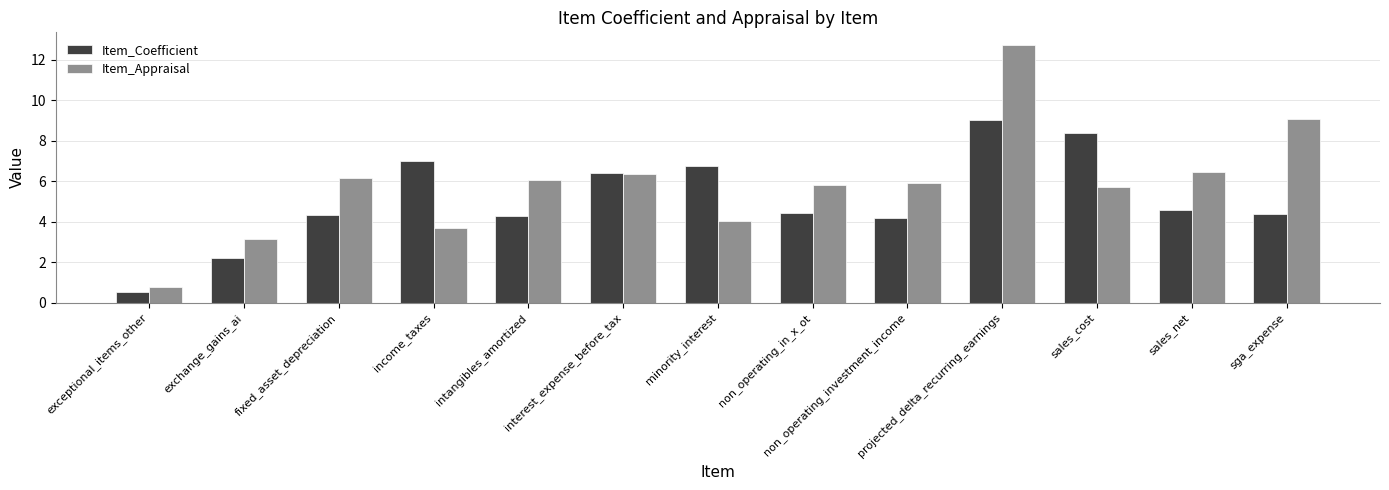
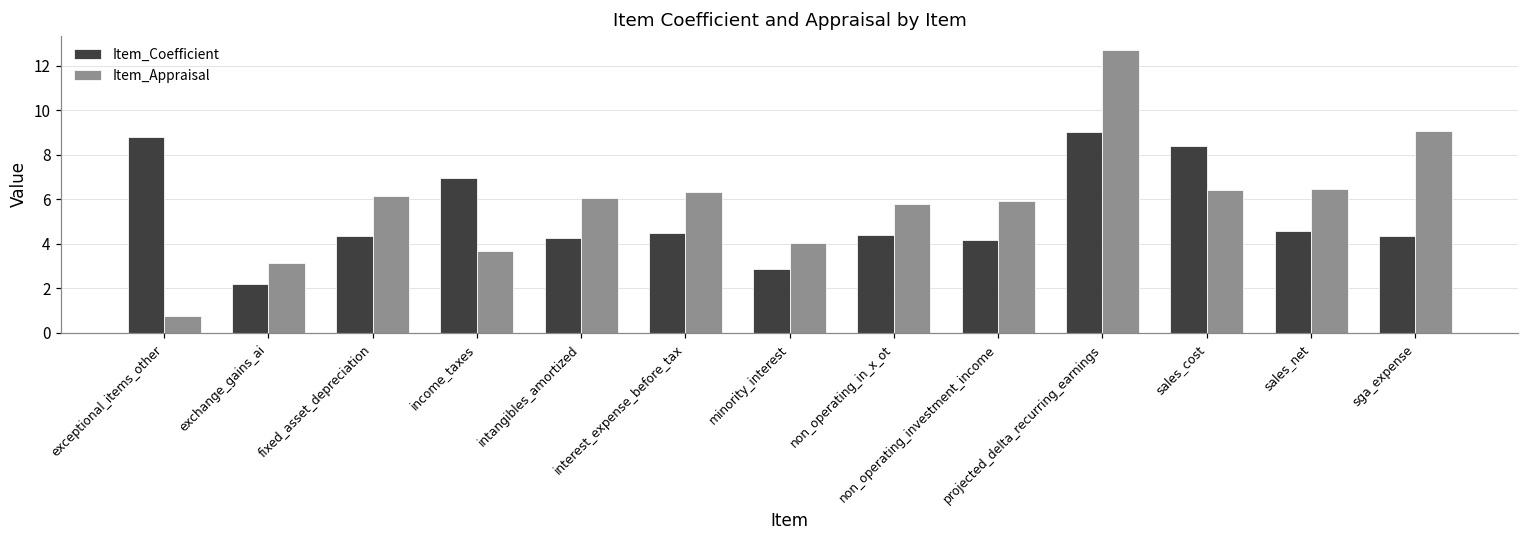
  {
    "Item_Coefficient": {
-     "exceptional_items_other": 0.5,
+     "exceptional_items_other": 8.8,
      "exchange_gains_ai": 2.2,
      "fixed_asset_depreciation": 4.3,
      "income_taxes": 7.0,
      "intangibles_amortized": 4.3,
-     "interest_expense_before_tax": 6.4,
-     "minority_interest": 6.7,
+     "interest_expense_before_tax": 4.5,
+     "minority_interest": 2.9,
      "non_operating_in_x_ot": 4.4,
      "non_operating_investment_income": 4.2,
      "projected_delta_recurring_earnings": 9.0,
      "sales_cost": 8.4,
      "sales_net": 4.6,
      "sga_expense": 4.4
    },
    "Item_Appraisal": {
      "exceptional_items_other": 0.8,
      "exchange_gains_ai": 3.1,
      "fixed_asset_depreciation": 6.1,
      "income_taxes": 3.7,
      "intangibles_amortized": 6.0,
      "interest_expense_before_tax": 6.3,
      "minority_interest": 4.1,
      "non_operating_in_x_ot": 5.8,
      "non_operating_investment_income": 5.9,
      "projected_delta_recurring_earnings": 12.7,
-     "sales_cost": 5.7,
+     "sales_cost": 6.4,
      "sales_net": 6.5,
      "sga_expense": 9.1
    }
  }
